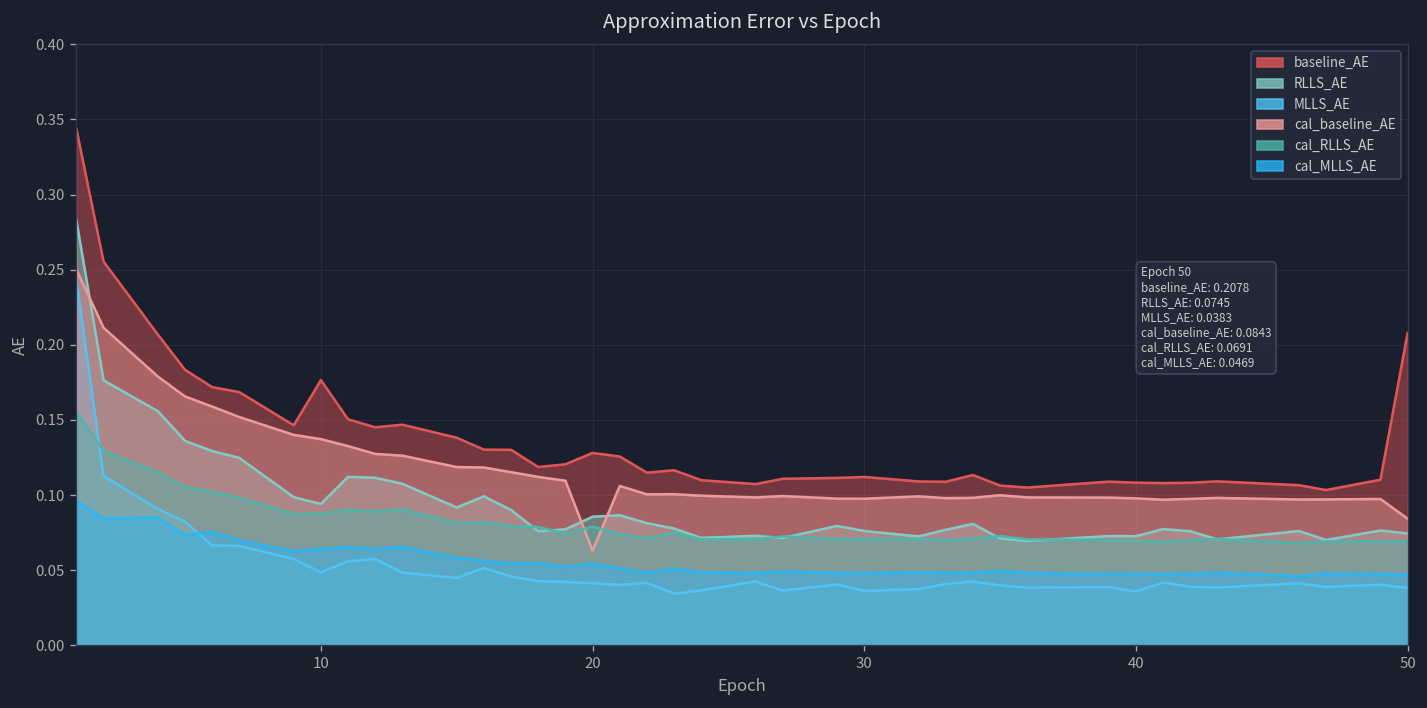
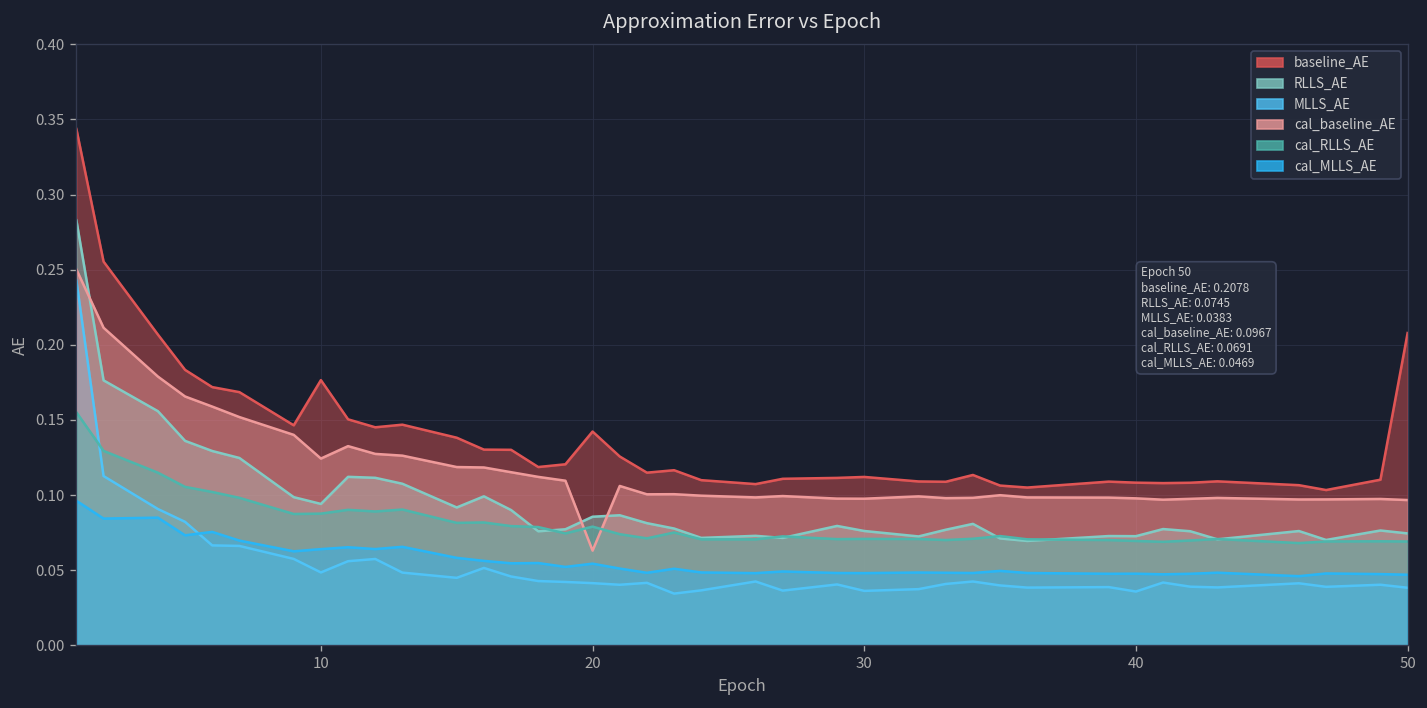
  {
    "baseline_AE": {
      "10": 0.176,
-     "20": 0.128,
+     "20": 0.142,
      "30": 0.112,
      "40": 0.108,
      "50": 0.208
    },
    "cal_baseline_AE": {
-     "10": 0.137,
-     "50": 0.0843
+     "10": 0.124,
+     "50": 0.0967
    }
  }
